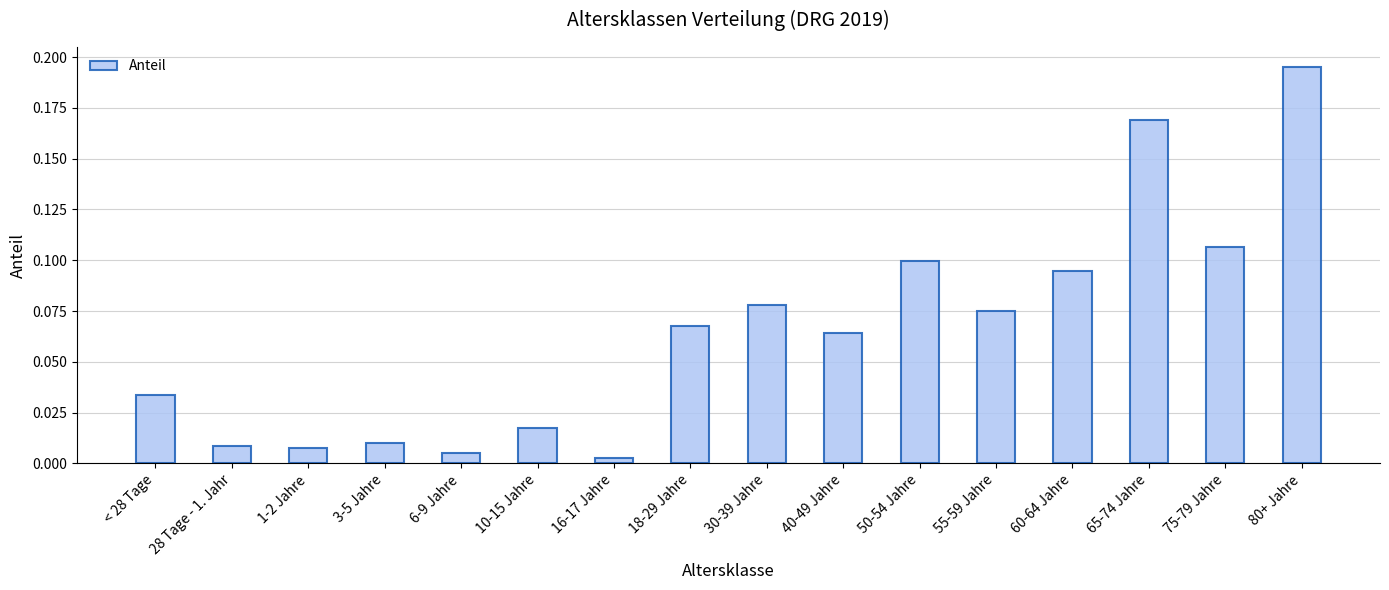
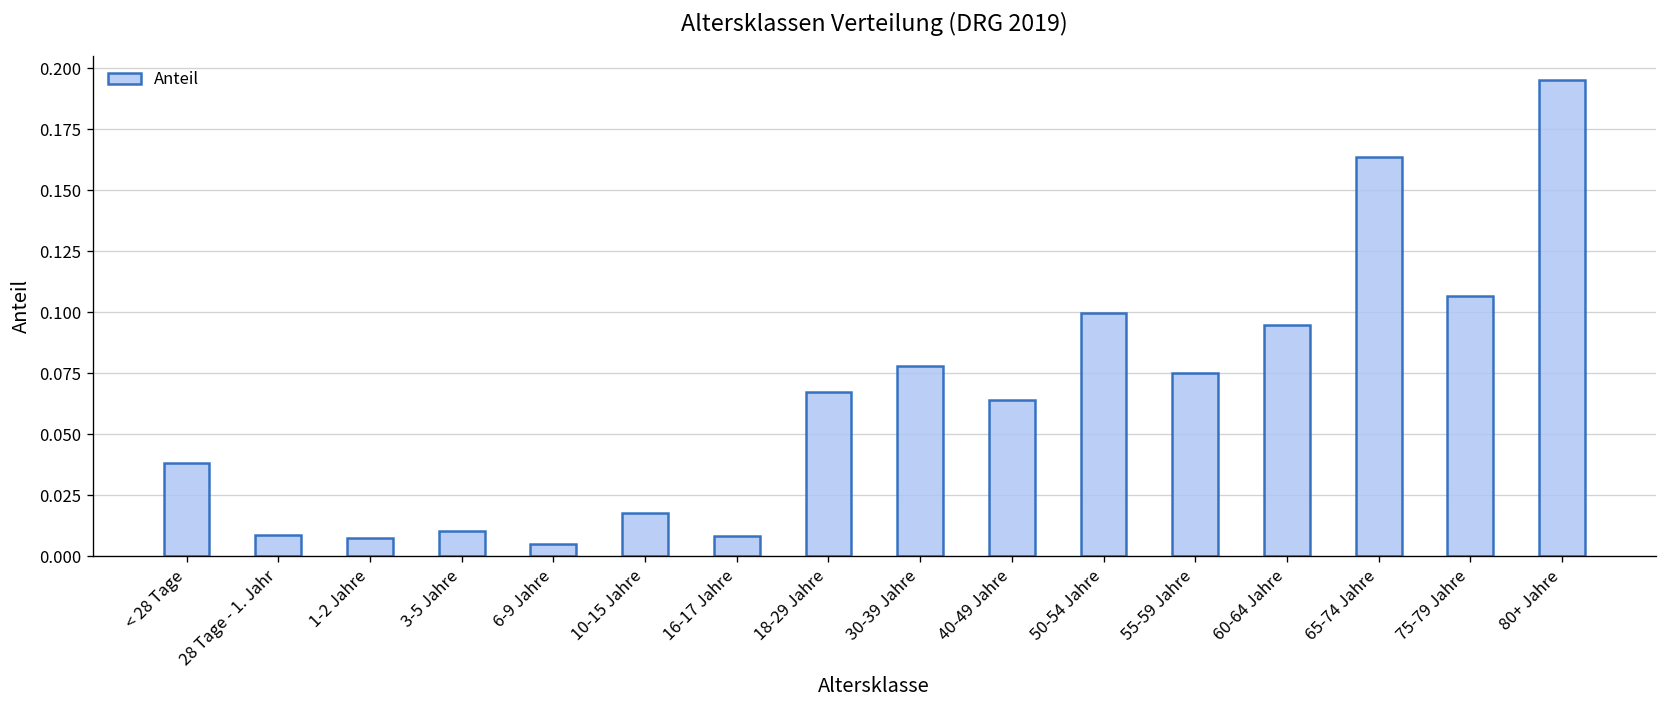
  {
-   "< 28 Tage": 0.034,
+   "< 28 Tage": 0.038,
    "28 Tage - 1. Jahr": 0.009,
    "1-2 Jahre": 0.008,
    "3-5 Jahre": 0.010,
    "6-9 Jahre": 0.005,
    "10-15 Jahre": 0.018,
-   "16-17 Jahre": 0.003,
+   "16-17 Jahre": 0.008,
    "18-29 Jahre": 0.067,
    "30-39 Jahre": 0.078,
    "40-49 Jahre": 0.064,
    "50-54 Jahre": 0.100,
    "55-59 Jahre": 0.075,
    "60-64 Jahre": 0.095,
-   "65-74 Jahre": 0.169,
+   "65-74 Jahre": 0.164,
    "75-79 Jahre": 0.107,
    "80+ Jahre": 0.195
  }
